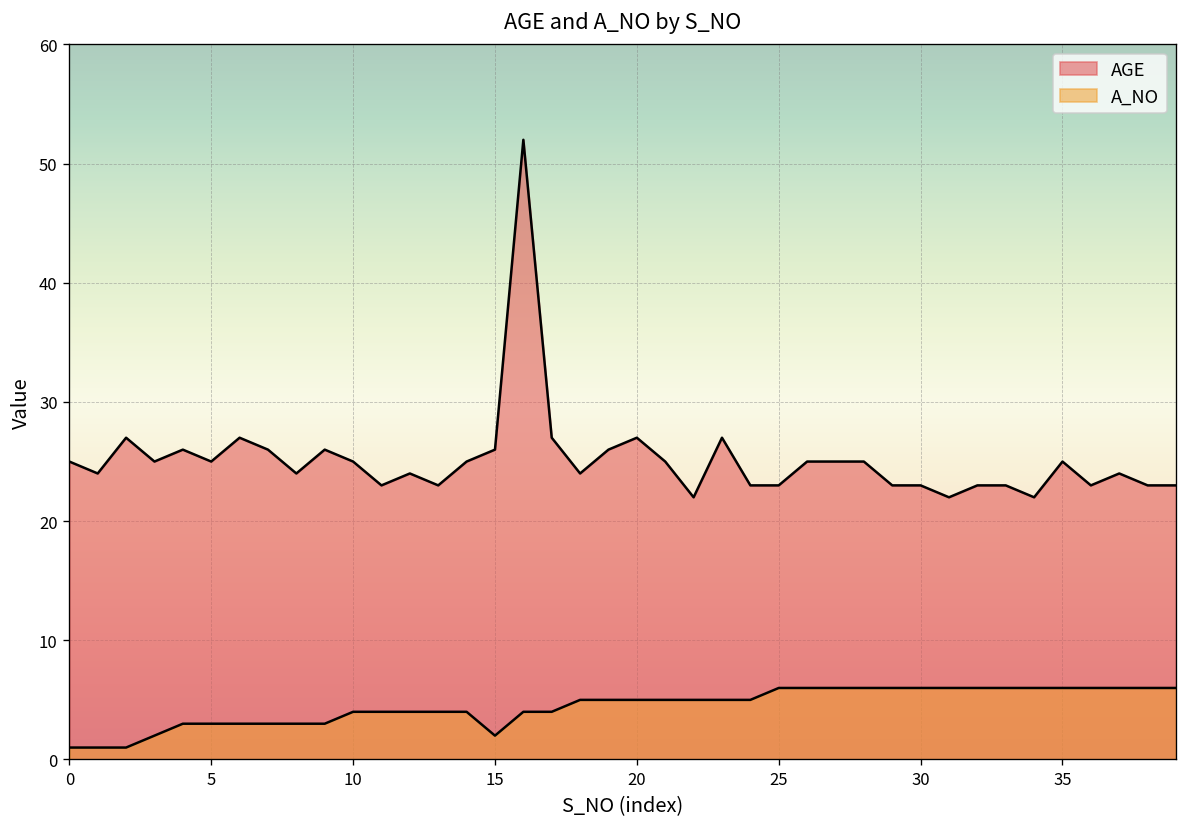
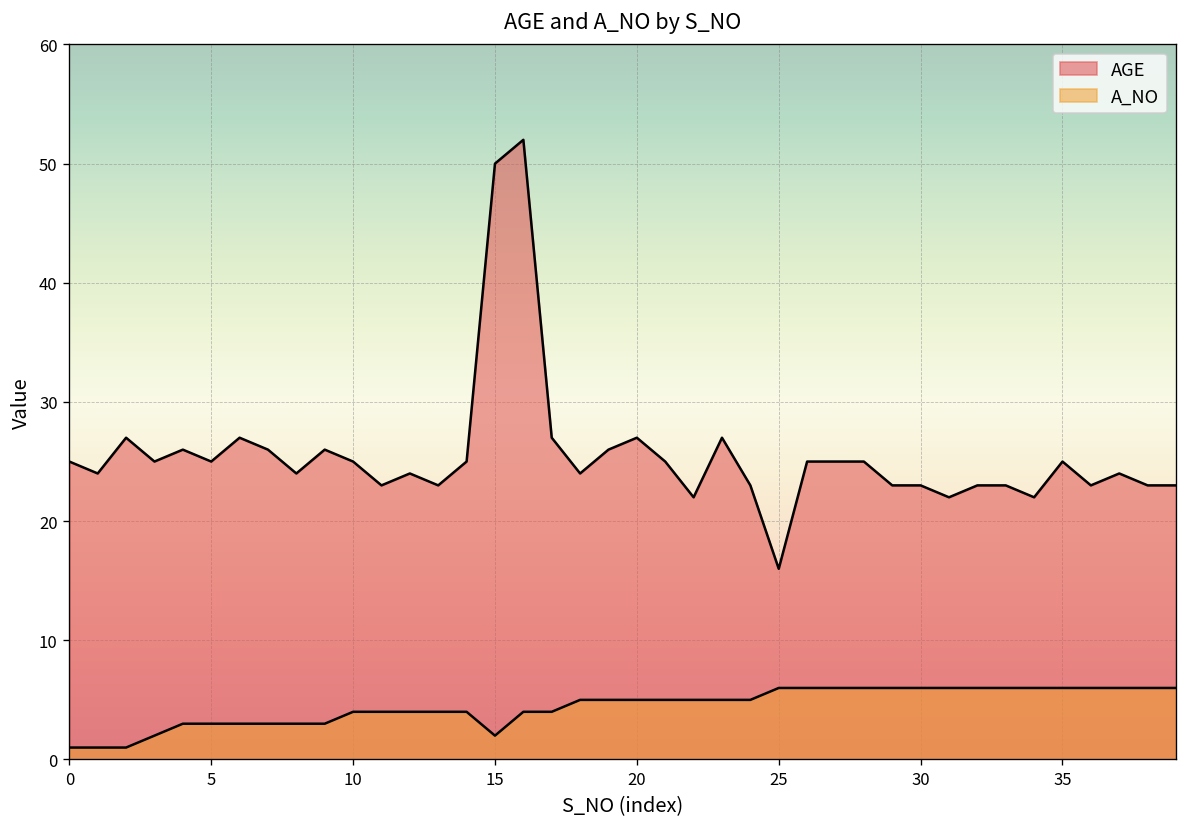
  {
    "AGE": {
      "0": 25,
      "5": 25,
      "10": 25,
-     "15": 26,
+     "15": 50,
      "20": 27,
-     "25": 23,
+     "25": 16,
      "30": 23,
      "35": 25
    },
    "A_NO": {
      "0": 1,
      "5": 3,
      "10": 4,
      "15": 2,
      "20": 5,
      "25": 6,
      "30": 6,
      "35": 6
    }
  }
